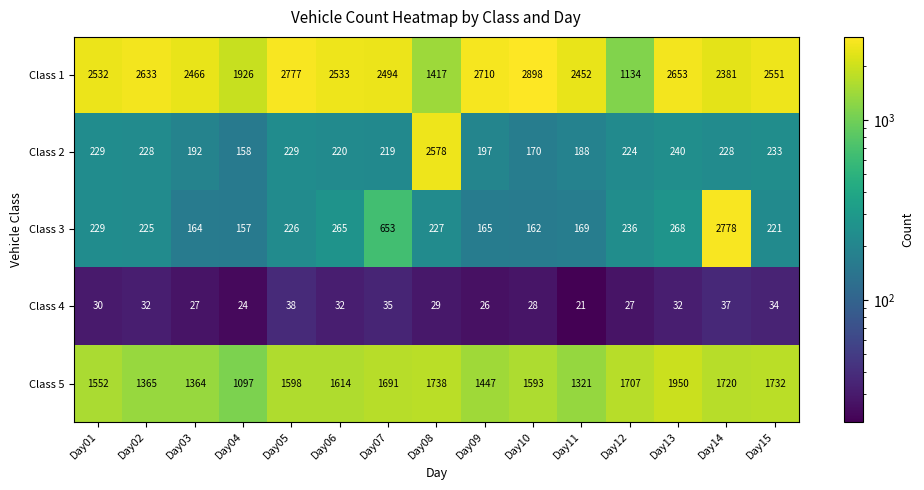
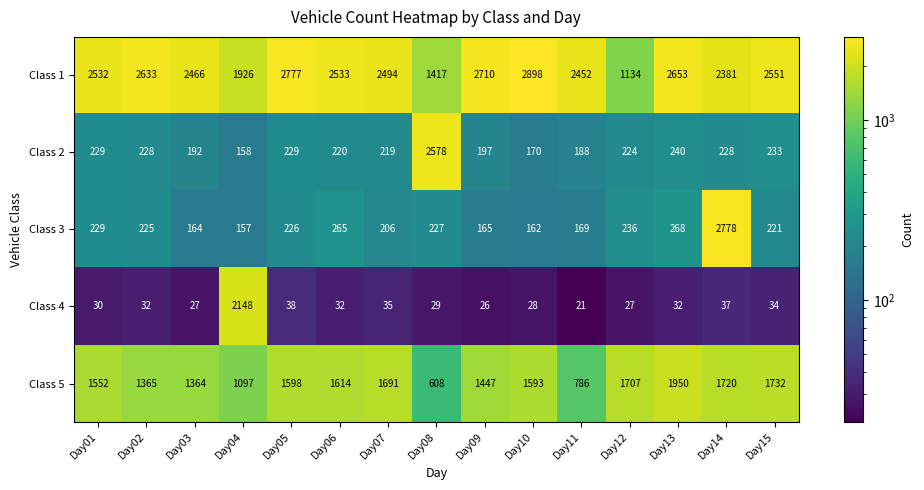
  {
    "Class 1": {
      "Day01": 2532,
      "Day02": 2633,
      "Day03": 2466,
      "Day04": 1926,
      "Day05": 2777,
      "Day06": 2533,
      "Day07": 2494,
      "Day08": 1417,
      "Day09": 2710,
      "Day10": 2898,
      "Day11": 2452,
      "Day12": 1134,
      "Day13": 2653,
      "Day14": 2381,
      "Day15": 2551
    },
    "Class 2": {
      "Day01": 229,
      "Day02": 228,
      "Day03": 192,
      "Day04": 158,
      "Day05": 229,
      "Day06": 220,
      "Day07": 219,
      "Day08": 2578,
      "Day09": 197,
      "Day10": 170,
      "Day11": 188,
      "Day12": 224,
      "Day13": 240,
      "Day14": 228,
      "Day15": 233
    },
    "Class 3": {
      "Day01": 229,
      "Day02": 225,
      "Day03": 164,
      "Day04": 157,
      "Day05": 226,
      "Day06": 265,
-     "Day07": 653,
+     "Day07": 206,
      "Day08": 227,
      "Day09": 165,
      "Day10": 162,
      "Day11": 169,
      "Day12": 236,
      "Day13": 268,
      "Day14": 2778,
      "Day15": 221
    },
    "Class 4": {
      "Day01": 30,
      "Day02": 32,
      "Day03": 27,
-     "Day04": 24,
+     "Day04": 2148,
      "Day05": 38,
      "Day06": 32,
      "Day07": 35,
      "Day08": 29,
      "Day09": 26,
      "Day10": 28,
      "Day11": 21,
      "Day12": 27,
      "Day13": 32,
      "Day14": 37,
      "Day15": 34
    },
    "Class 5": {
      "Day01": 1552,
      "Day02": 1365,
      "Day03": 1364,
      "Day04": 1097,
      "Day05": 1598,
      "Day06": 1614,
      "Day07": 1691,
-     "Day08": 1738,
+     "Day08": 608,
      "Day09": 1447,
      "Day10": 1593,
-     "Day11": 1321,
+     "Day11": 786,
      "Day12": 1707,
      "Day13": 1950,
      "Day14": 1720,
      "Day15": 1732
    }
  }
